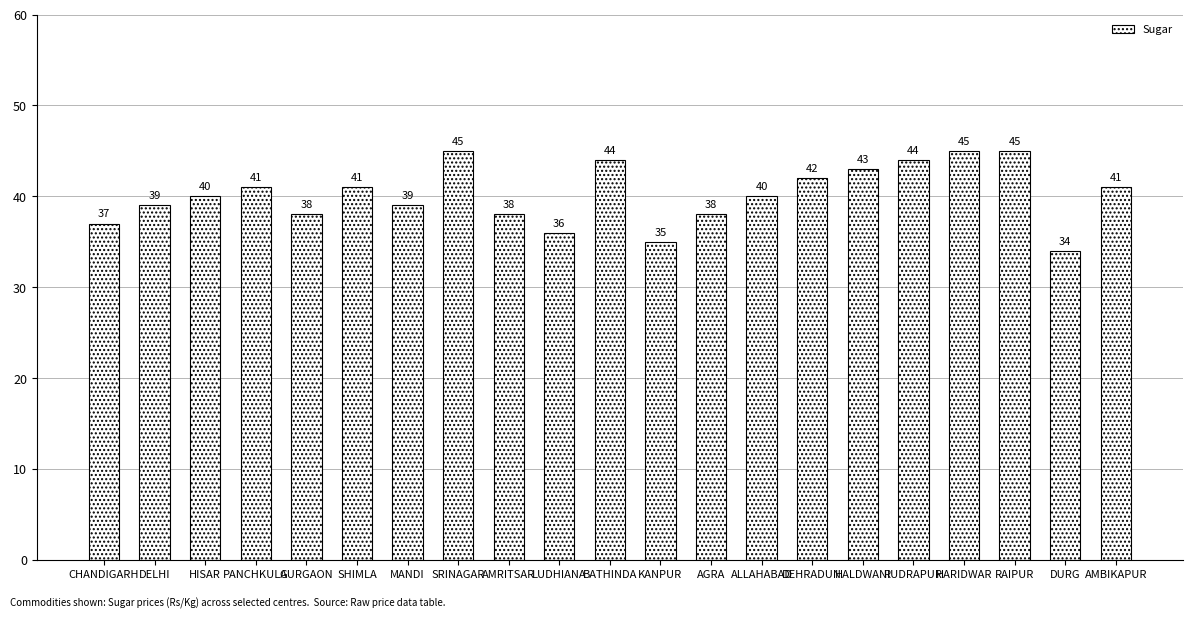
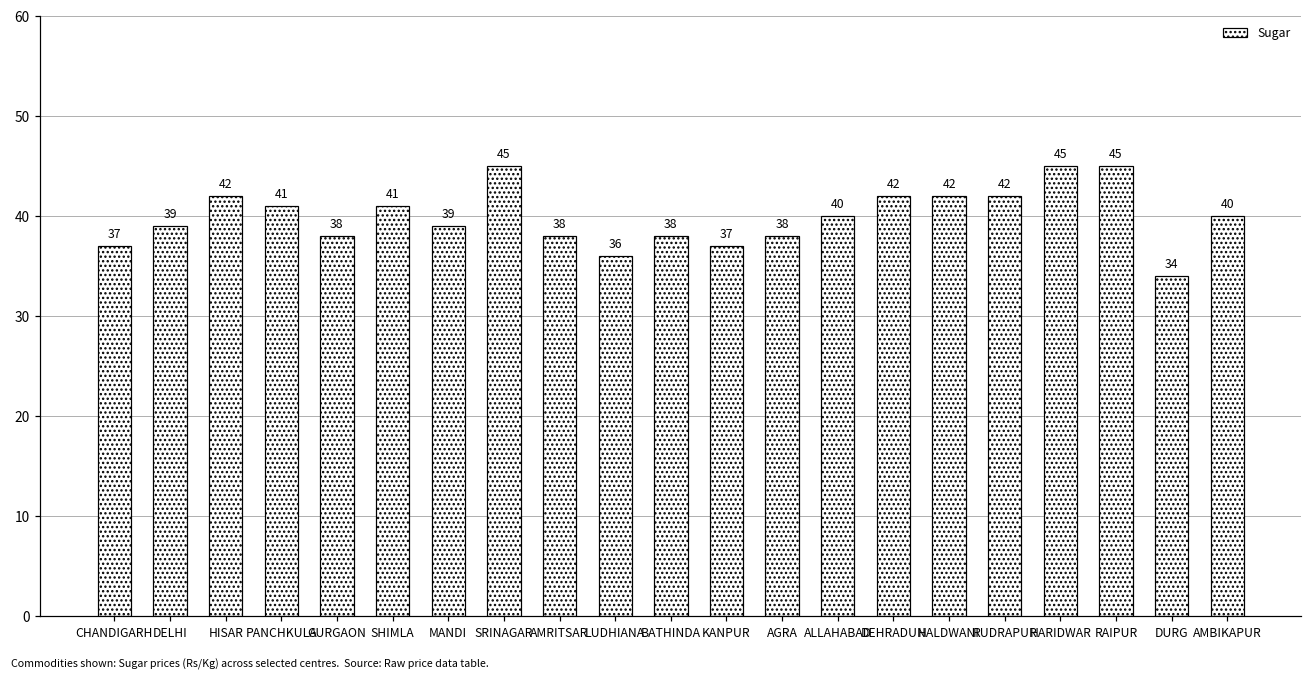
  {
    "CHANDIGARH": 37,
    "DELHI": 39,
-   "HISAR": 40,
+   "HISAR": 42,
    "PANCHKULA": 41,
    "SHIMLA": 41,
    "MANDI": 39,
    "SRINAGAR": 45,
    "AMRITSAR": 38,
    "LUDHIANA": 36,
-   "BATHINDA": 44,
-   "KANPUR": 35,
+   "BATHINDA": 38,
+   "KANPUR": 37,
    "AGRA": 38,
-   "HALDWANI": 43,
-   "RUDRAPUR": 44,
+   "HALDWANI": 42,
+   "RUDRAPUR": 42,
    "HARIDWAR": 45,
    "RAIPUR": 45,
    "DURG": 34,
-   "AMBIKAPUR": 41
+   "AMBIKAPUR": 40
  }
